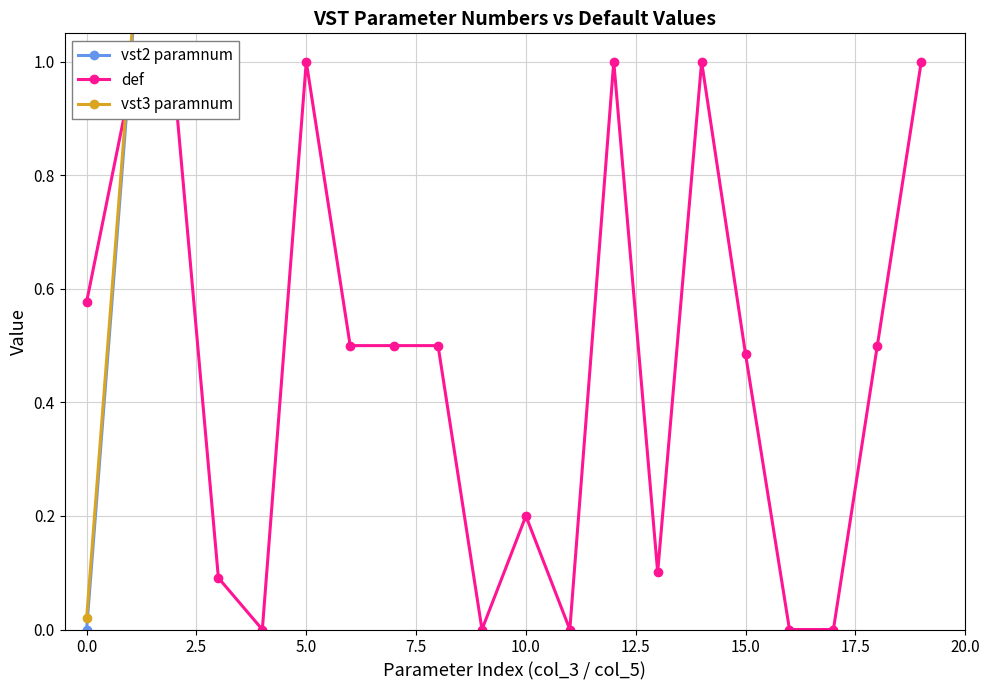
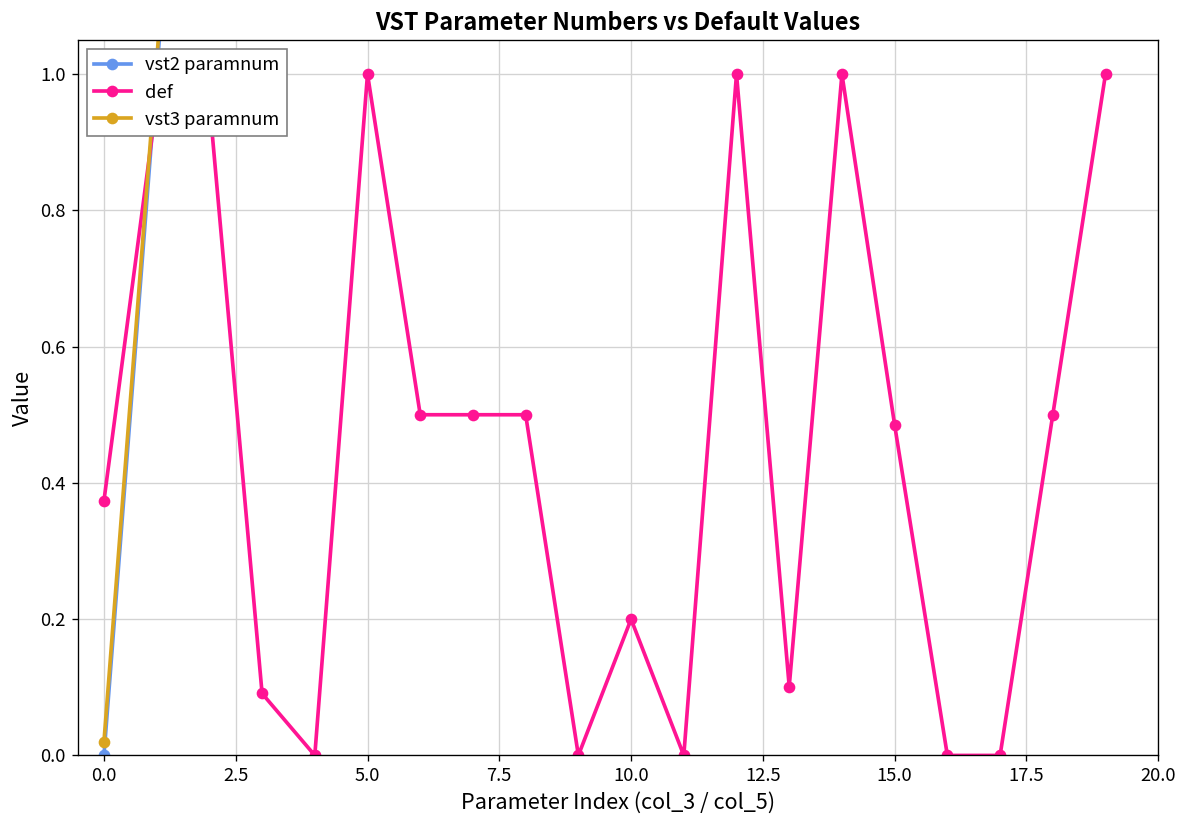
  {
    "vst2 paramnum": {
      "0.0": 0.00
    },
    "def": {
-     "0.0": 0.58,
+     "0.0": 0.37,
      "5.0": 1.00,
      "10.0": 0.20,
      "15.0": 0.48
    },
    "vst3 paramnum": {
      "0.0": 0.02
    }
  }
